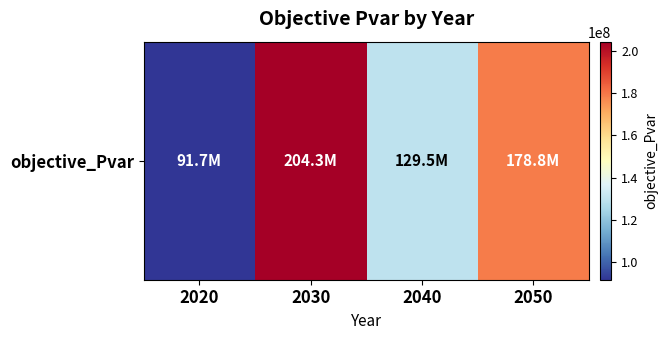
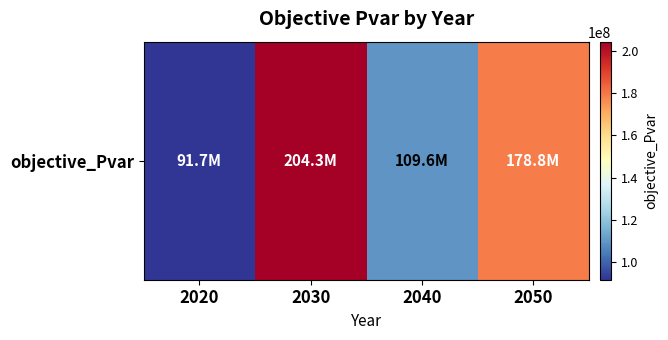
  {
    "objective_Pvar": {
      "2020": "91.7M",
      "2030": "204.3M",
-     "2040": "129.5M",
+     "2040": "109.6M",
      "2050": "178.8M"
    }
  }
